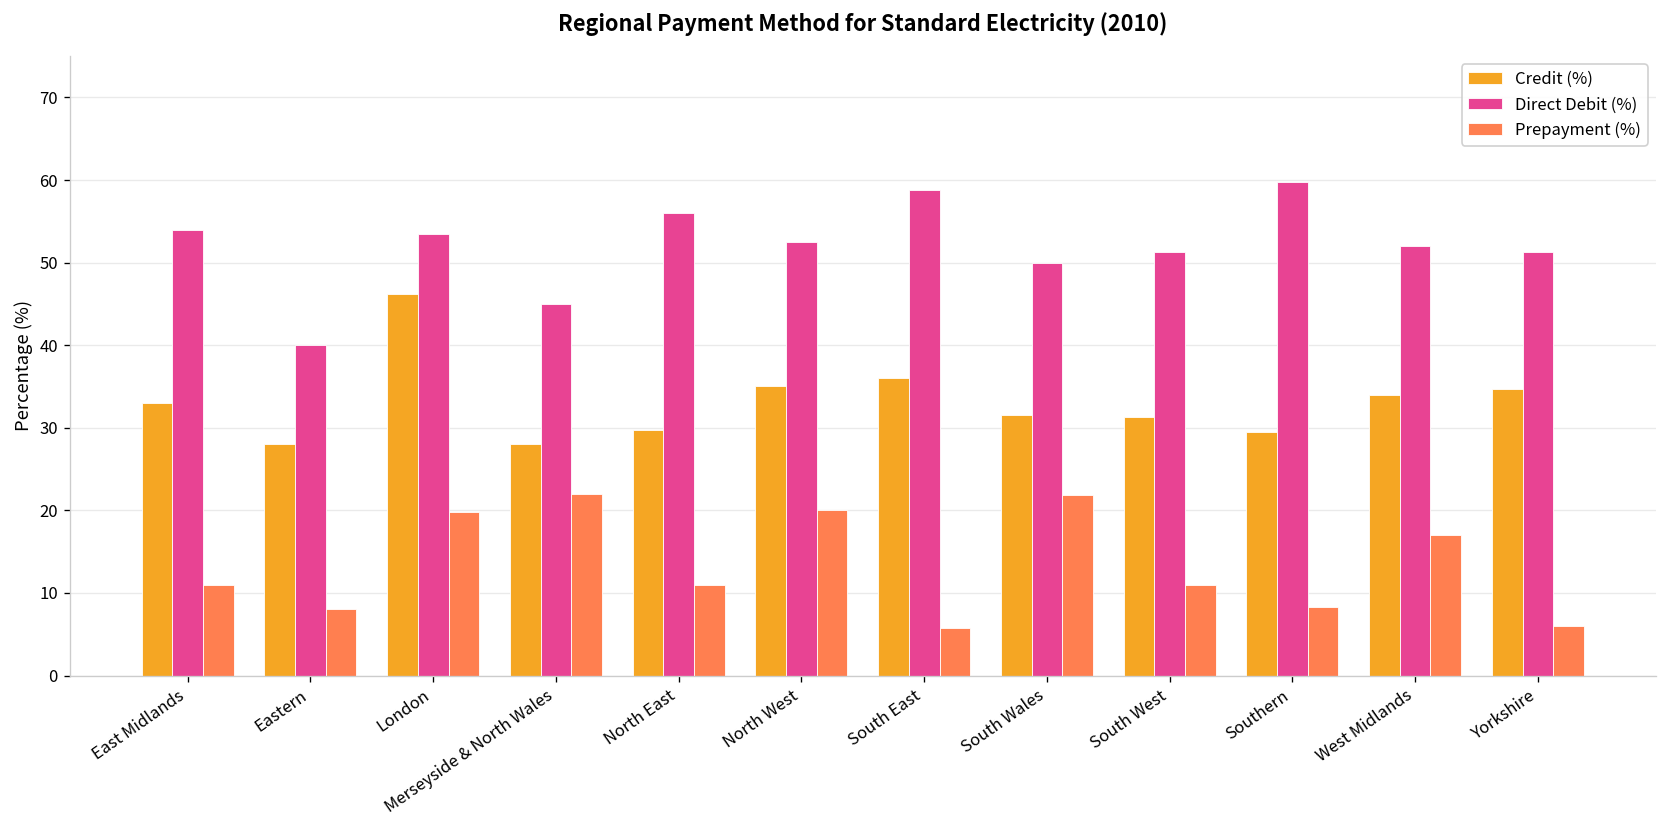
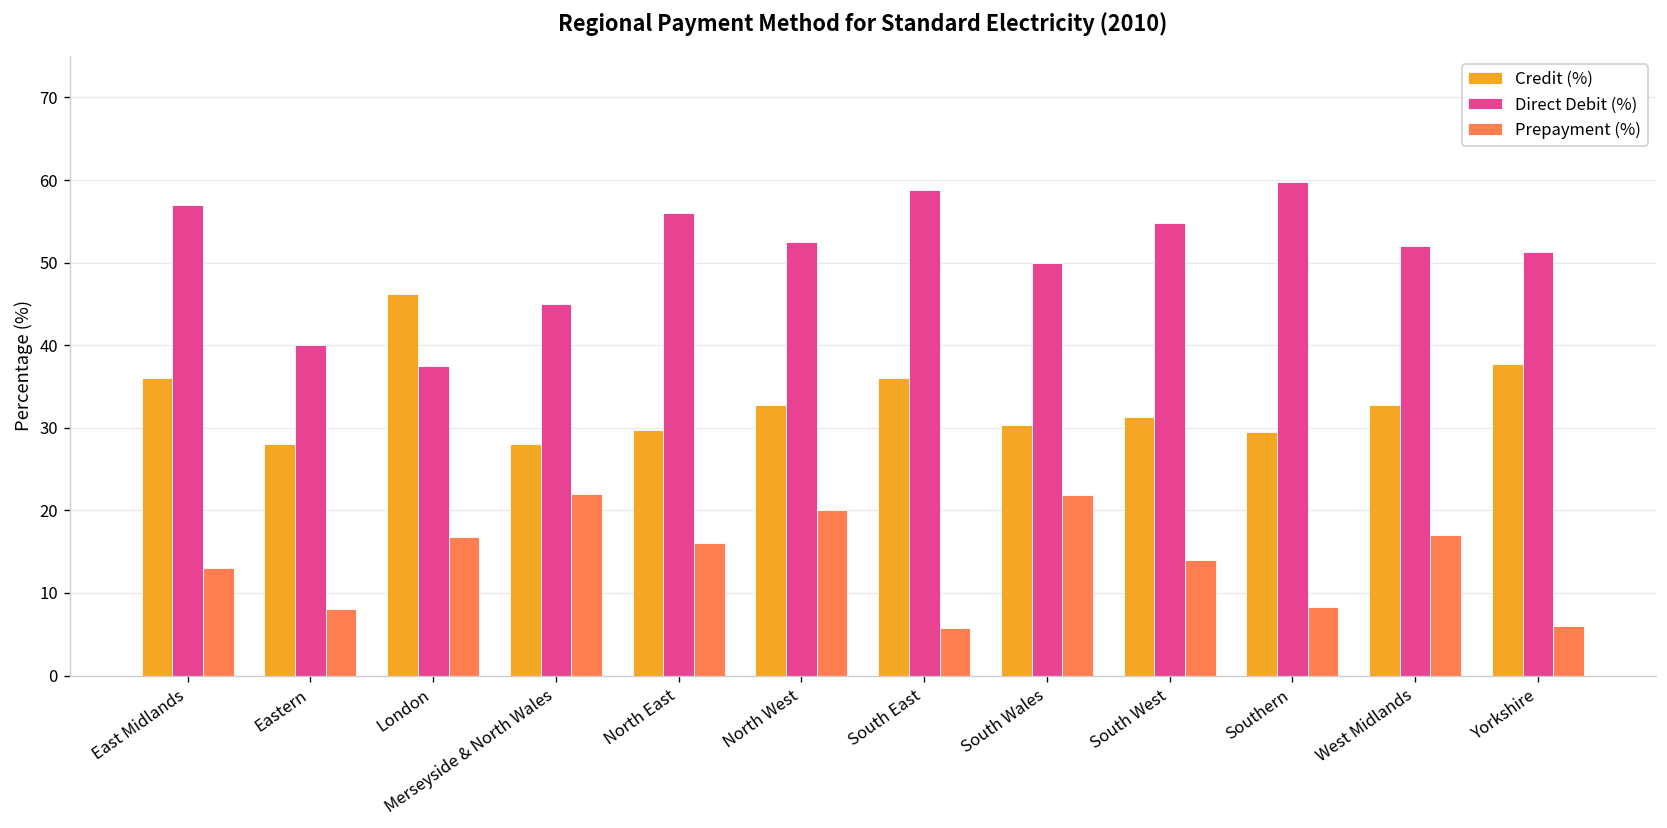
  {
    "Credit (%)": {
-     "East Midlands": 33,
+     "East Midlands": 36,
      "Eastern": 28,
      "London": 46,
      "Merseyside & North Wales": 28,
      "North East": 30,
-     "North West": 35,
+     "North West": 33,
      "South East": 36,
-     "South Wales": 32,
+     "South Wales": 30,
      "South West": 31,
      "Southern": 30,
-     "West Midlands": 34,
-     "Yorkshire": 35
+     "West Midlands": 33,
+     "Yorkshire": 38
    },
    "Direct Debit (%)": {
-     "East Midlands": 54,
+     "East Midlands": 57,
      "Eastern": 40,
-     "London": 54,
+     "London": 38,
      "Merseyside & North Wales": 45,
      "North East": 56,
      "North West": 53,
      "South East": 59,
      "South Wales": 50,
-     "South West": 51,
+     "South West": 55,
      "Southern": 60,
      "West Midlands": 52,
      "Yorkshire": 51
    },
    "Prepayment (%)": {
-     "East Midlands": 11,
+     "East Midlands": 13,
      "Eastern": 8,
-     "London": 20,
+     "London": 17,
      "Merseyside & North Wales": 22,
-     "North East": 11,
+     "North East": 16,
      "North West": 20,
      "South East": 6,
      "South Wales": 22,
-     "South West": 11,
+     "South West": 14,
      "Southern": 8,
      "West Midlands": 17,
      "Yorkshire": 6
    }
  }
